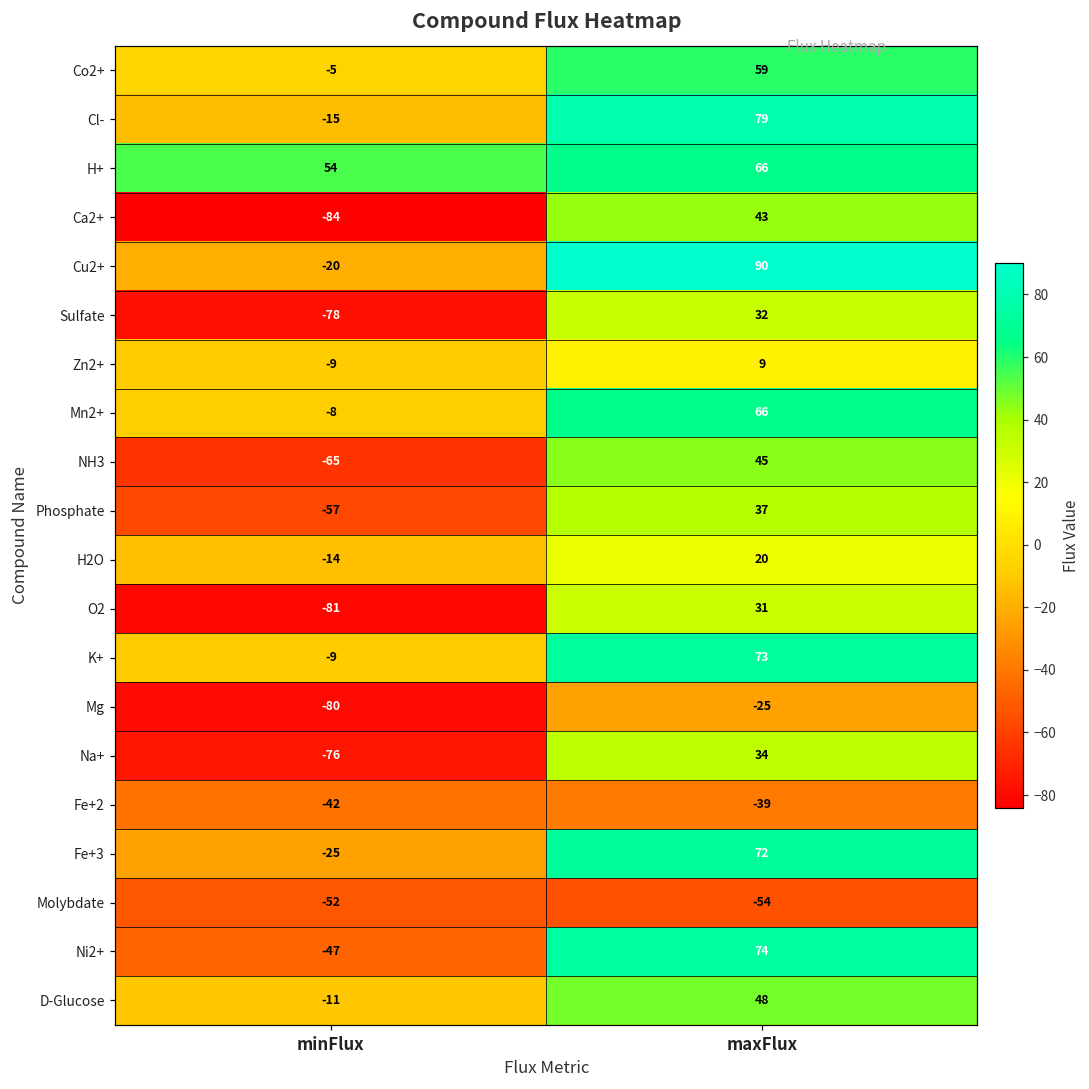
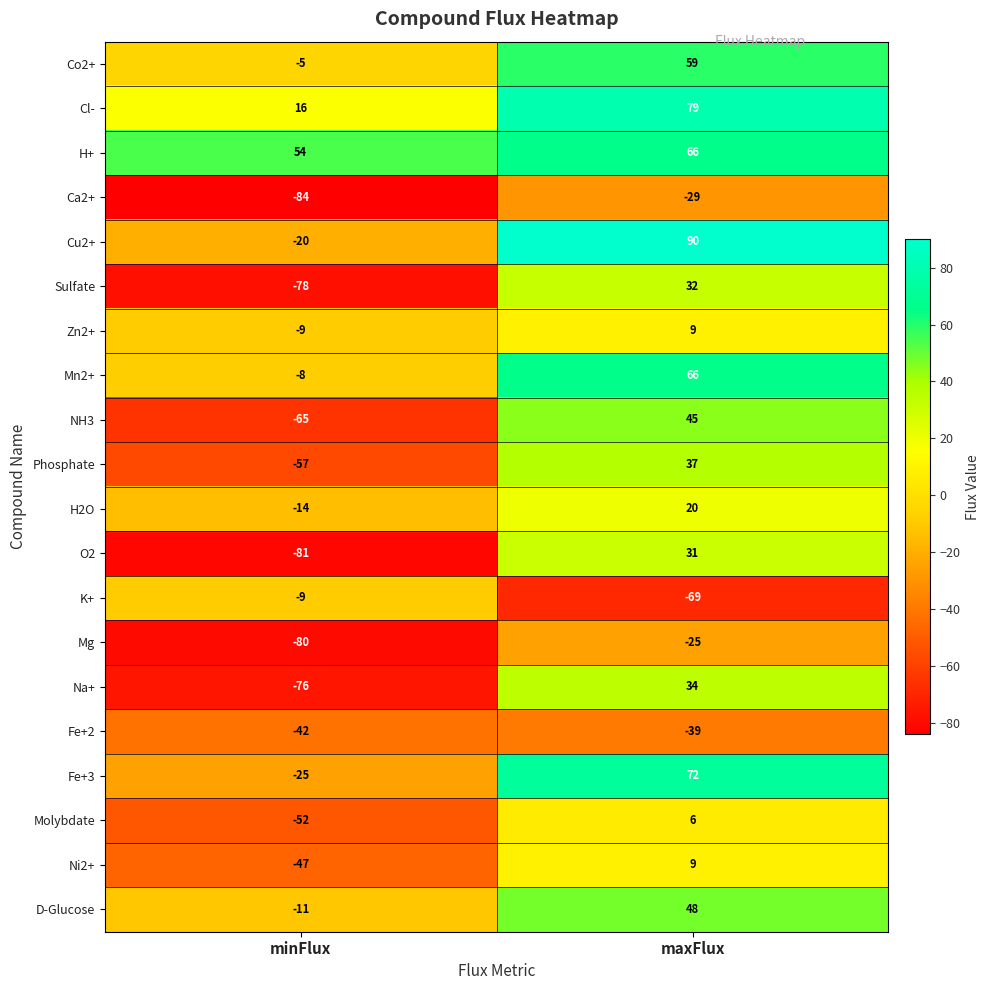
  {
    "Co2+": {
      "minFlux": -5,
      "maxFlux": 59
    },
    "Cl-": {
-     "minFlux": -15,
+     "minFlux": 16,
      "maxFlux": 79
    },
    "H+": {
      "minFlux": 54,
      "maxFlux": 66
    },
    "Ca2+": {
      "minFlux": -84,
-     "maxFlux": 43
+     "maxFlux": -29
    },
    "Cu2+": {
      "minFlux": -20,
      "maxFlux": 90
    },
    "Sulfate": {
      "minFlux": -78,
      "maxFlux": 32
    },
    "Zn2+": {
      "minFlux": -9,
      "maxFlux": 9
    },
    "Mn2+": {
      "minFlux": -8,
      "maxFlux": 66
    },
    "NH3": {
      "minFlux": -65,
      "maxFlux": 45
    },
    "Phosphate": {
      "minFlux": -57,
      "maxFlux": 37
    },
    "H2O": {
      "minFlux": -14,
      "maxFlux": 20
    },
    "O2": {
      "minFlux": -81,
      "maxFlux": 31
    },
    "K+": {
      "minFlux": -9,
-     "maxFlux": 73
+     "maxFlux": -69
    },
    "Mg": {
      "minFlux": -80,
      "maxFlux": -25
    },
    "Na+": {
      "minFlux": -76,
      "maxFlux": 34
    },
    "Fe+2": {
      "minFlux": -42,
      "maxFlux": -39
    },
    "Fe+3": {
      "minFlux": -25,
      "maxFlux": 72
    },
    "Molybdate": {
      "minFlux": -52,
-     "maxFlux": -54
+     "maxFlux": 6
    },
    "Ni2+": {
      "minFlux": -47,
-     "maxFlux": 74
+     "maxFlux": 9
    },
    "D-Glucose": {
      "minFlux": -11,
      "maxFlux": 48
    }
  }
